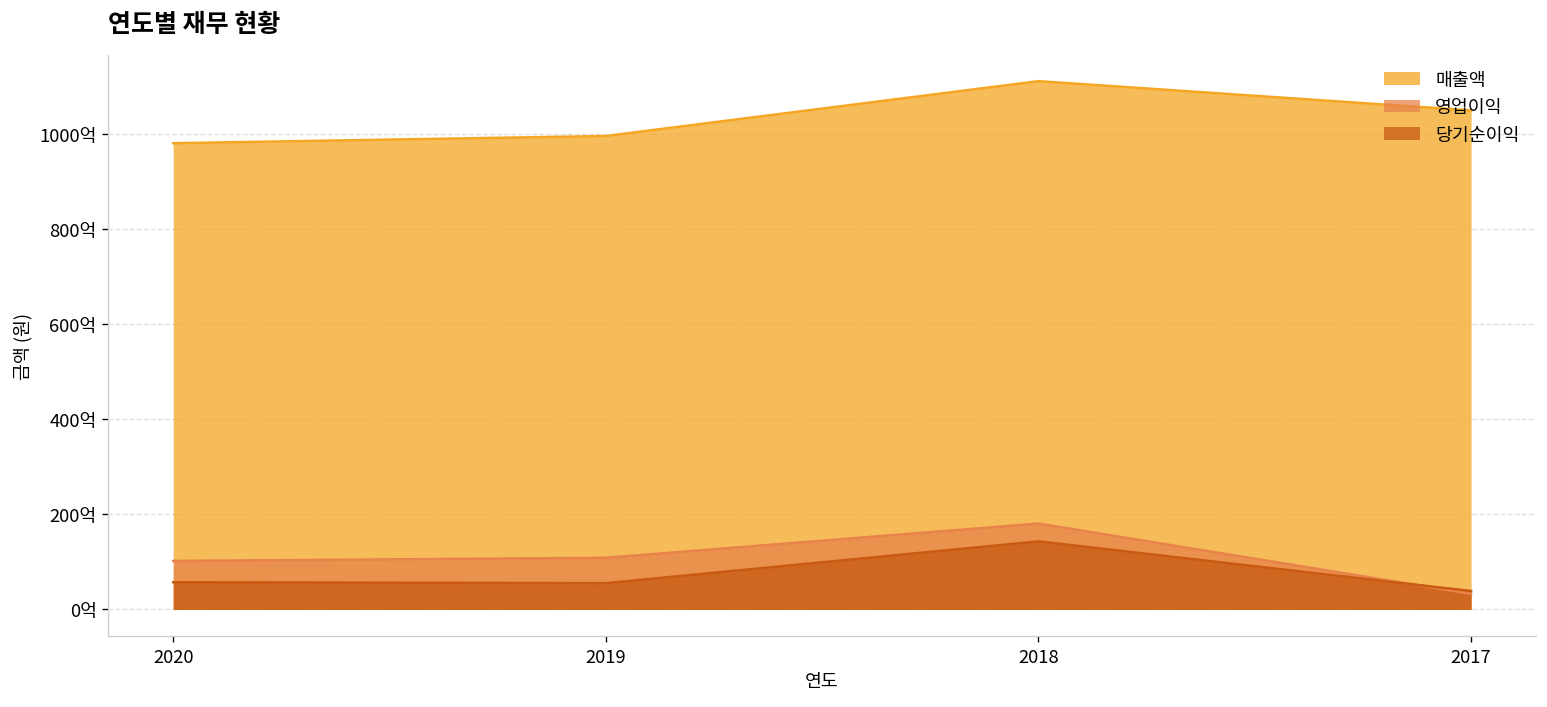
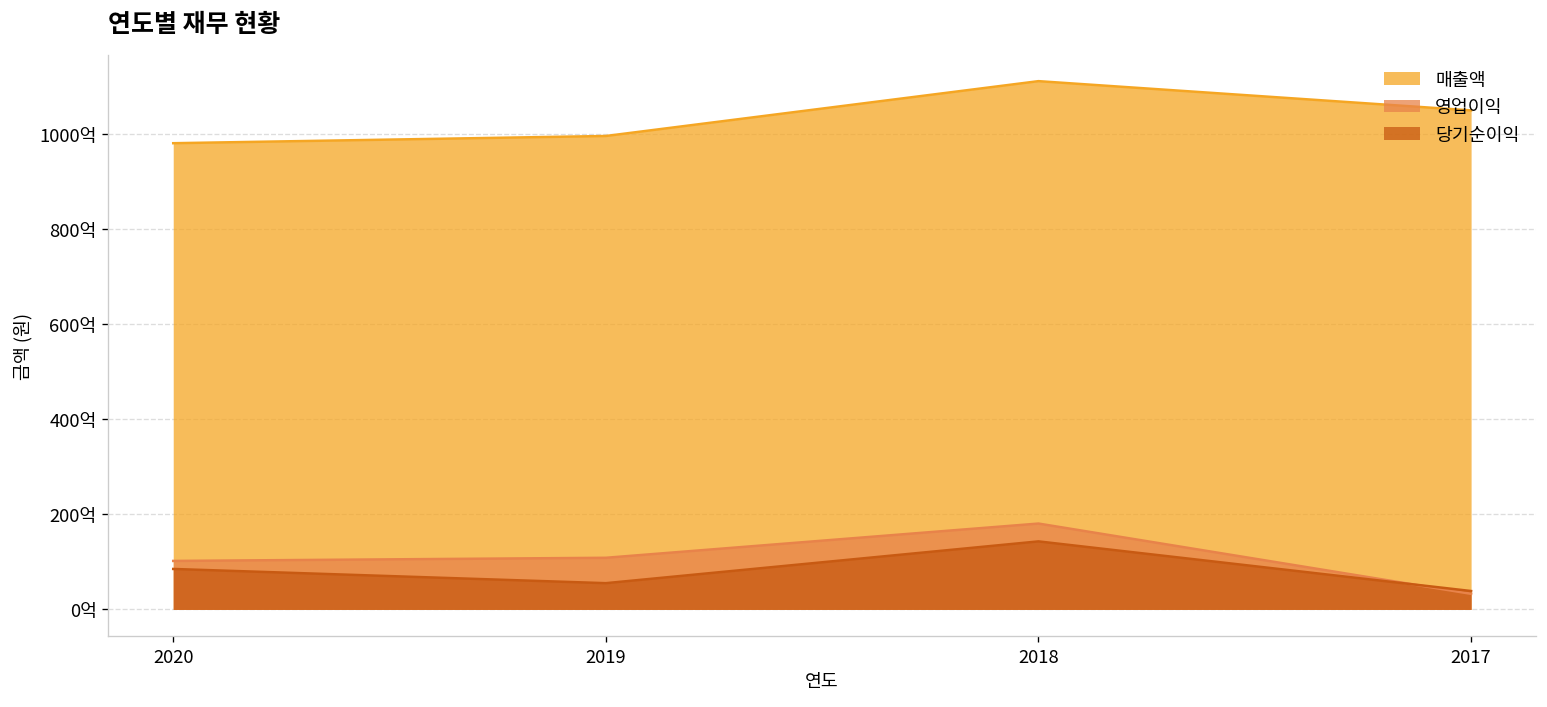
  {
    "당기순이익": {
-     "2020": "60억",
+     "2020": "90억",
      "2019": "60억",
      "2018": "140억"
    }
  }
